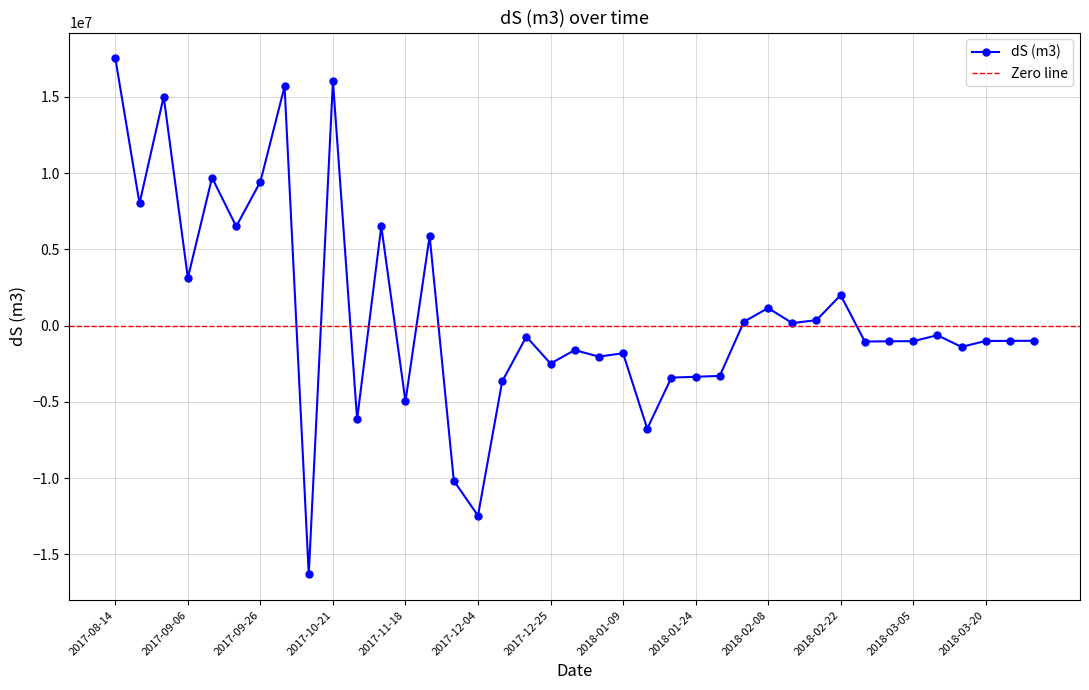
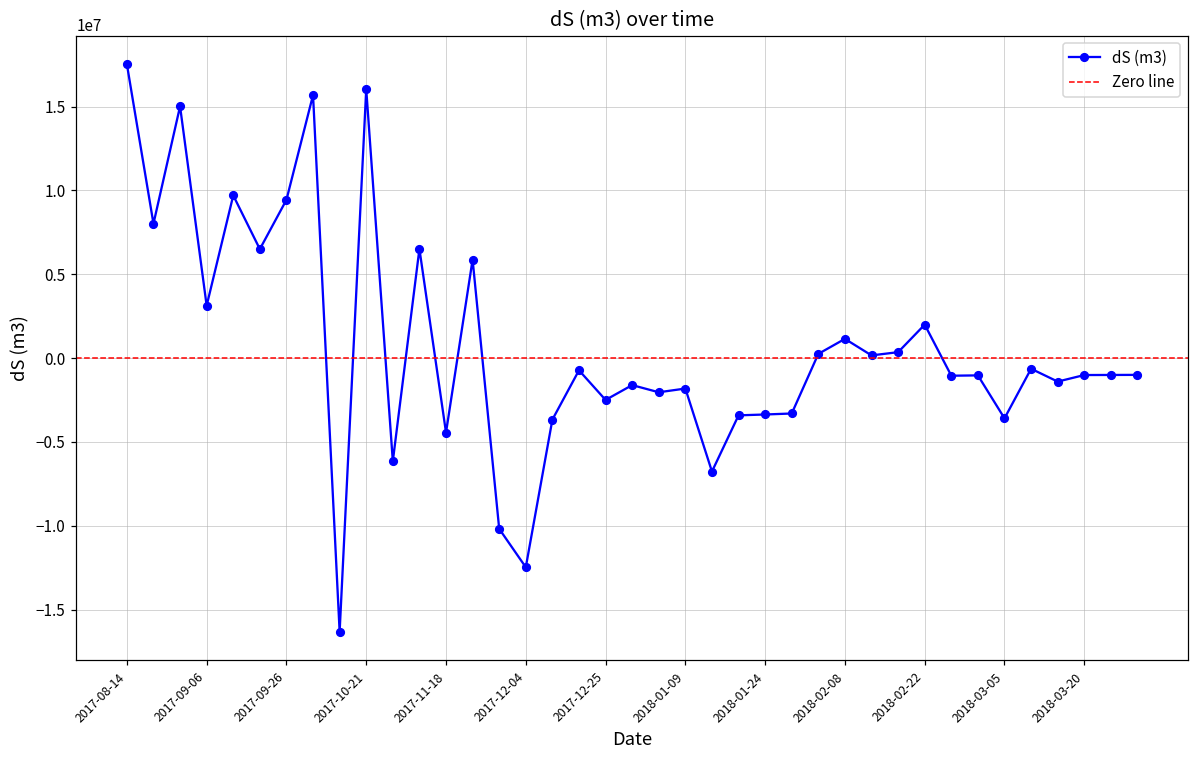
  {
    "2017-08-14": 17500000,
    "2017-09-06": 3100000,
    "2017-09-26": 9400000,
    "2017-10-21": 16000000,
-   "2017-11-18": -5000000,
+   "2017-11-18": -4400000,
    "2017-12-04": -12500000,
    "2017-12-25": -2500000,
    "2018-01-09": -1800000,
    "2018-01-24": -3400000,
    "2018-02-08": 1100000,
    "2018-02-22": 2000000,
-   "2018-03-05": -1000000,
+   "2018-03-05": -3600000,
    "2018-03-20": -1000000
  }
